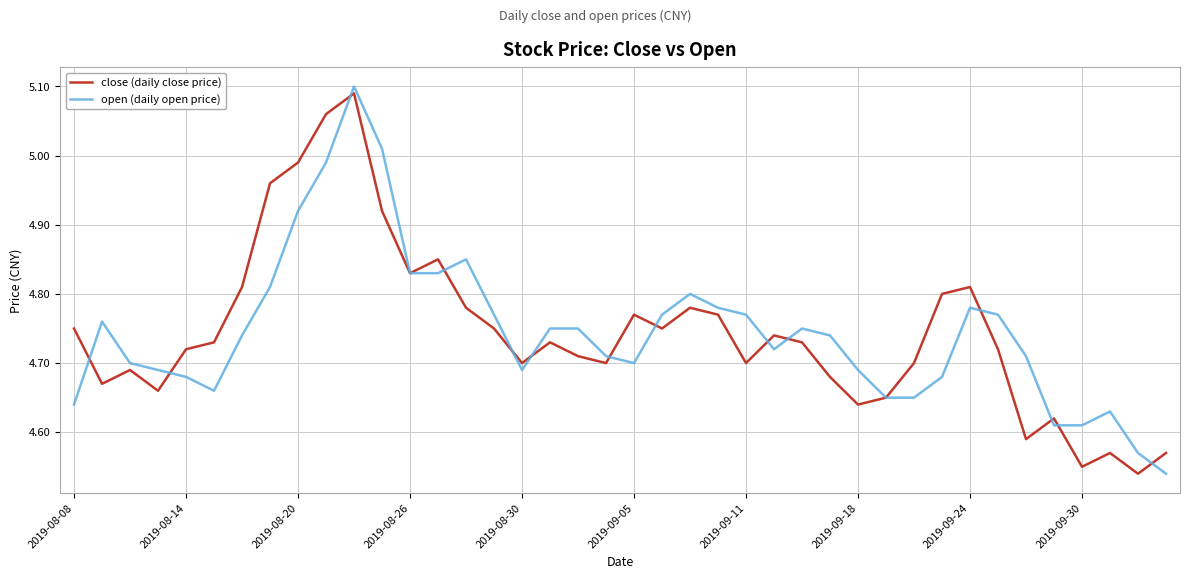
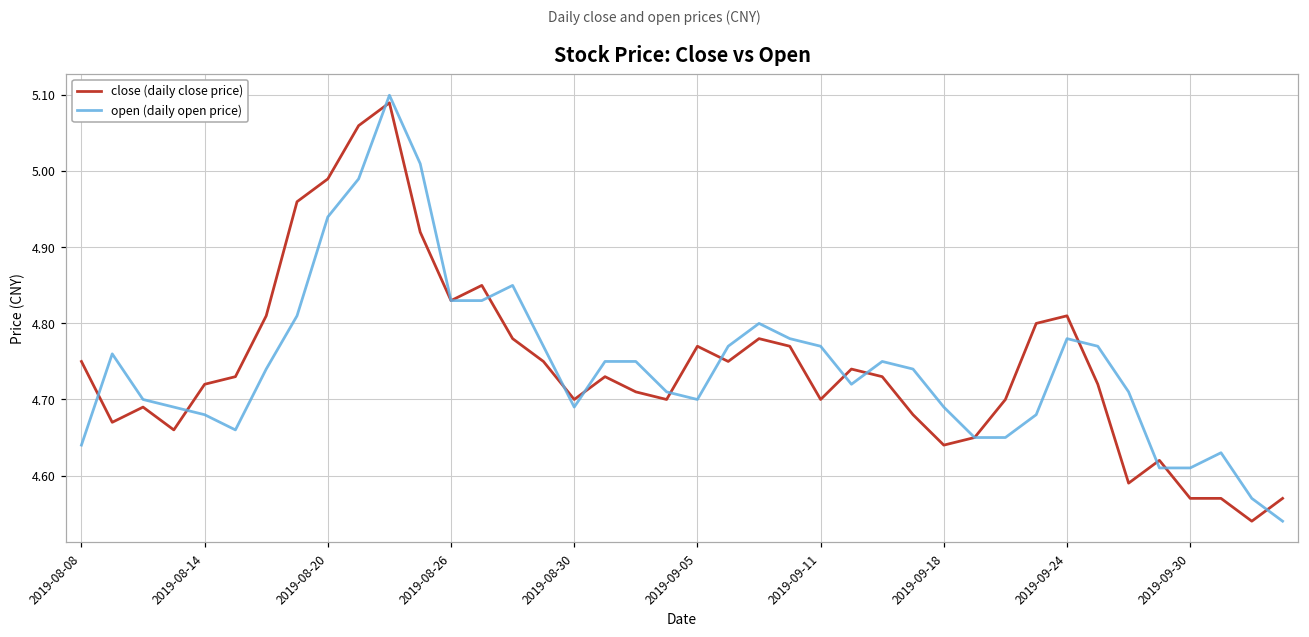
  {
    "close (daily close price)": {
      "2019-08-08": 4.75,
      "2019-08-14": 4.72,
      "2019-08-20": 4.99,
      "2019-08-30": 4.70,
      "2019-09-05": 4.77,
      "2019-09-11": 4.70,
      "2019-09-18": 4.64,
      "2019-09-24": 4.81,
-     "2019-09-30": 4.55
+     "2019-09-30": 4.57
    },
    "open (daily open price)": {
      "2019-08-08": 4.64,
      "2019-08-14": 4.68,
-     "2019-08-20": 4.92,
+     "2019-08-20": 4.94,
      "2019-08-30": 4.69,
      "2019-09-05": 4.70,
      "2019-09-11": 4.77,
      "2019-09-18": 4.69,
      "2019-09-24": 4.78,
      "2019-09-30": 4.61
    }
  }
